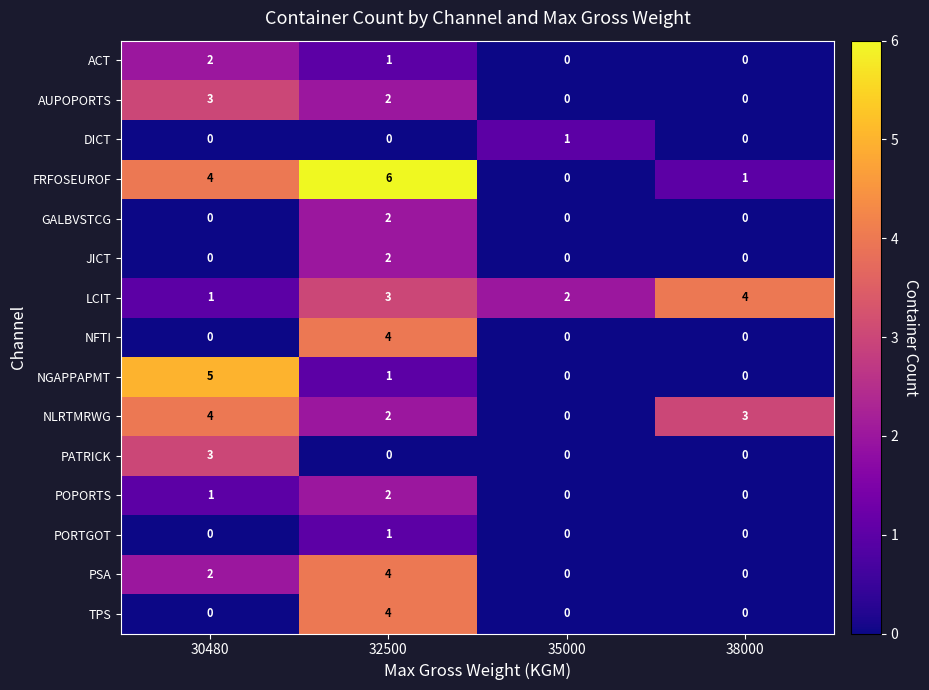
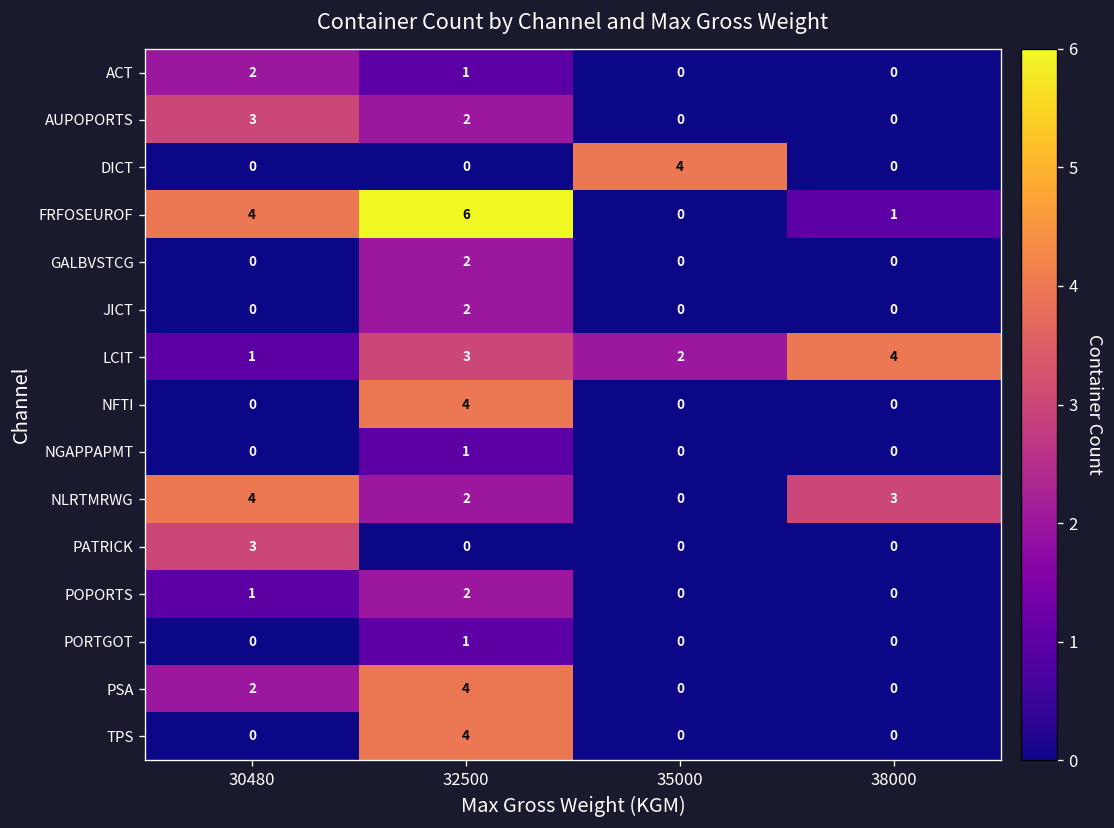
  {
    "ACT": {
      "30480": 2,
      "32500": 1,
      "35000": 0,
      "38000": 0
    },
    "AUPOPORTS": {
      "30480": 3,
      "32500": 2,
      "35000": 0,
      "38000": 0
    },
    "DICT": {
      "30480": 0,
      "32500": 0,
-     "35000": 1,
+     "35000": 4,
      "38000": 0
    },
    "FRFOSEUROF": {
      "30480": 4,
      "32500": 6,
      "35000": 0,
      "38000": 1
    },
    "GALBVSTCG": {
      "30480": 0,
      "32500": 2,
      "35000": 0,
      "38000": 0
    },
    "JICT": {
      "30480": 0,
      "32500": 2,
      "35000": 0,
      "38000": 0
    },
    "LCIT": {
      "30480": 1,
      "32500": 3,
      "35000": 2,
      "38000": 4
    },
    "NFTI": {
      "30480": 0,
      "32500": 4,
      "35000": 0,
      "38000": 0
    },
    "NGAPPAPMT": {
-     "30480": 5,
+     "30480": 0,
      "32500": 1,
      "35000": 0,
      "38000": 0
    },
    "NLRTMRWG": {
      "30480": 4,
      "32500": 2,
      "35000": 0,
      "38000": 3
    },
    "PATRICK": {
      "30480": 3,
      "32500": 0,
      "35000": 0,
      "38000": 0
    },
    "POPORTS": {
      "30480": 1,
      "32500": 2,
      "35000": 0,
      "38000": 0
    },
    "PORTGOT": {
      "30480": 0,
      "32500": 1,
      "35000": 0,
      "38000": 0
    },
    "PSA": {
      "30480": 2,
      "32500": 4,
      "35000": 0,
      "38000": 0
    },
    "TPS": {
      "30480": 0,
      "32500": 4,
      "35000": 0,
      "38000": 0
    }
  }
